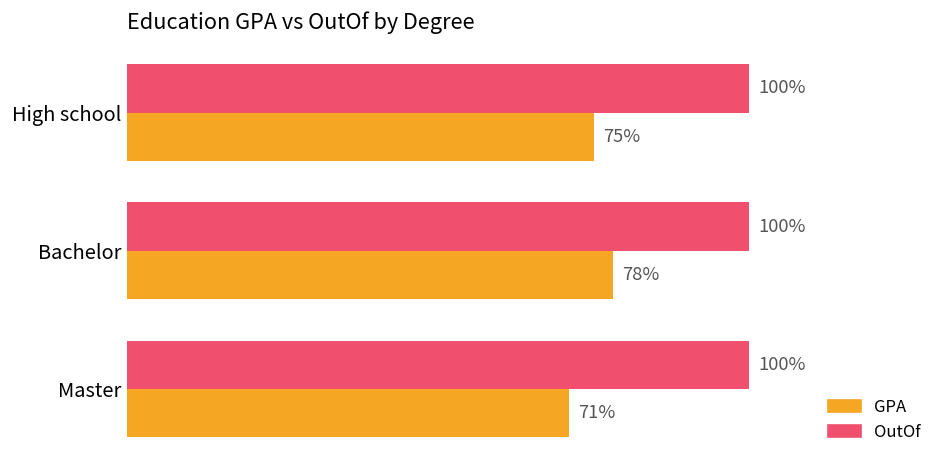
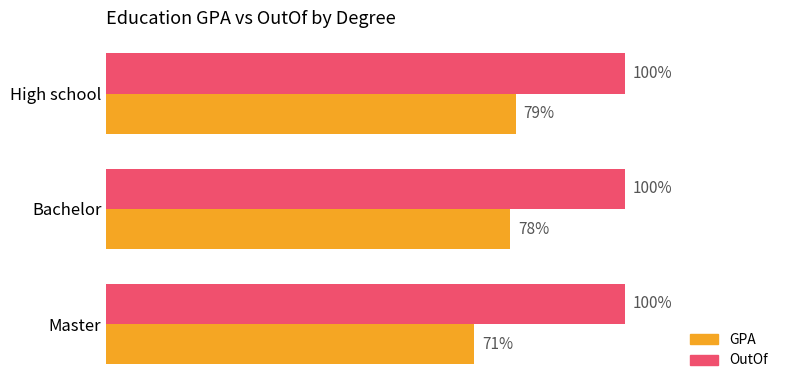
  {
    "GPA": {
-     "High school": "75%",
+     "High school": "79%",
      "Bachelor": "78%",
      "Master": "71%"
    },
    "OutOf": {
      "High school": "100%",
      "Bachelor": "100%",
      "Master": "100%"
    }
  }
